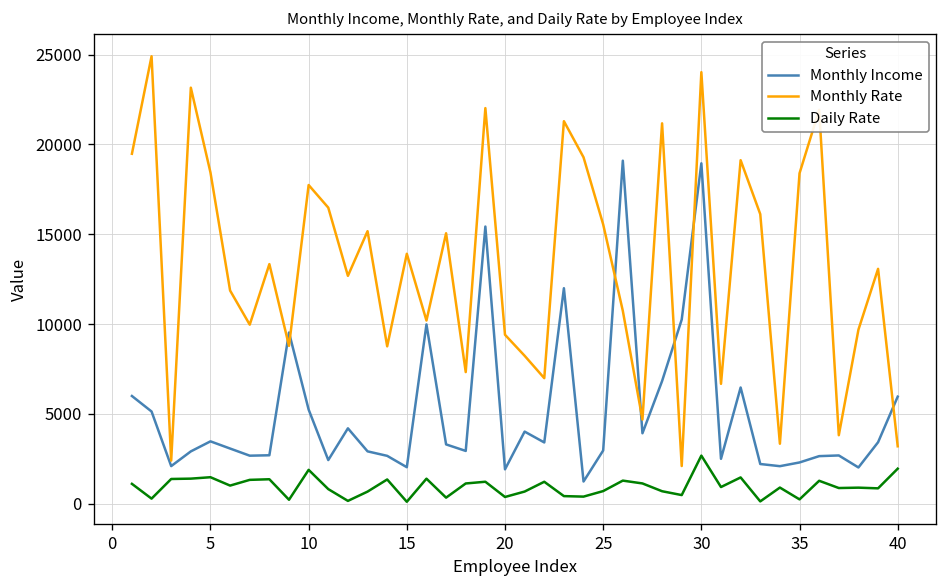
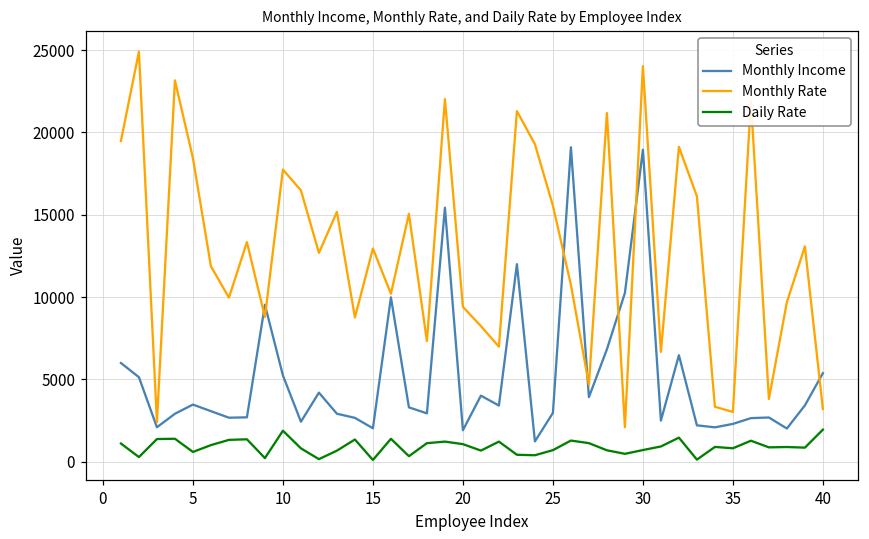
  {
    "Monthly Income": {
      "5": 3500,
      "10": 5200,
      "15": 2000,
      "20": 1900,
      "25": 3000,
      "30": 18900,
      "35": 2300,
-     "40": 6000
+     "40": 5400
    },
    "Monthly Rate": {
      "5": 18400,
      "10": 17700,
-     "15": 13900,
+     "15": 12900,
      "20": 9400,
      "25": 15500,
      "30": 24000,
-     "35": 18400,
+     "35": 3000,
      "40": 3200
    },
    "Daily Rate": {
-     "5": 1500,
+     "5": 600,
      "10": 1900,
      "15": 100,
-     "20": 400,
+     "20": 1100,
      "25": 700,
-     "30": 2700,
-     "35": 200,
+     "30": 700,
+     "35": 800,
      "40": 1900
    }
  }
